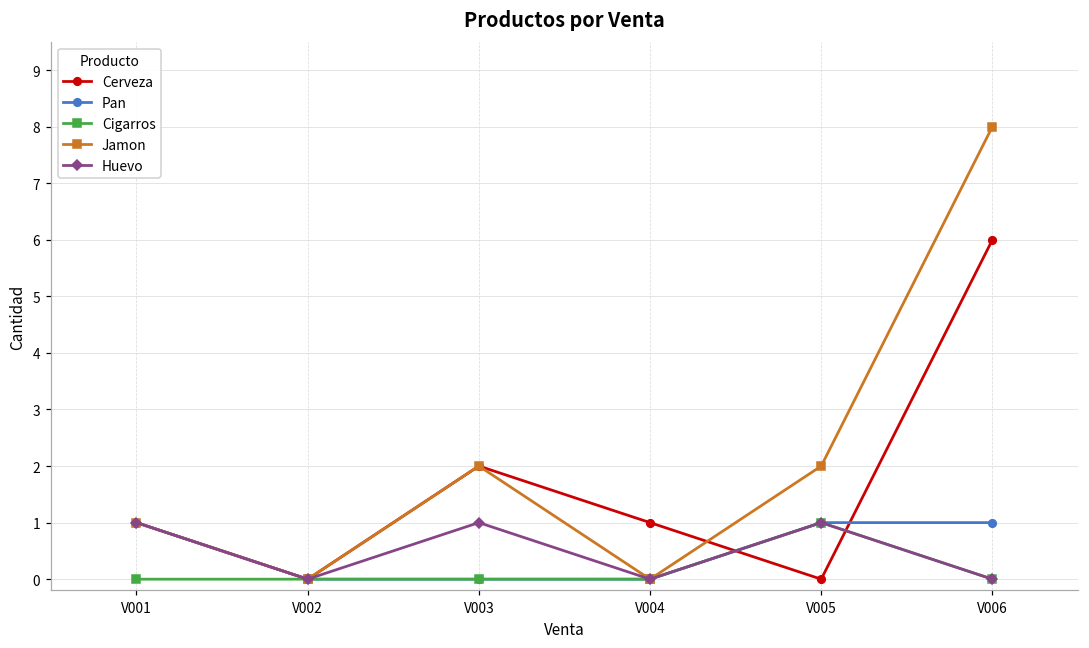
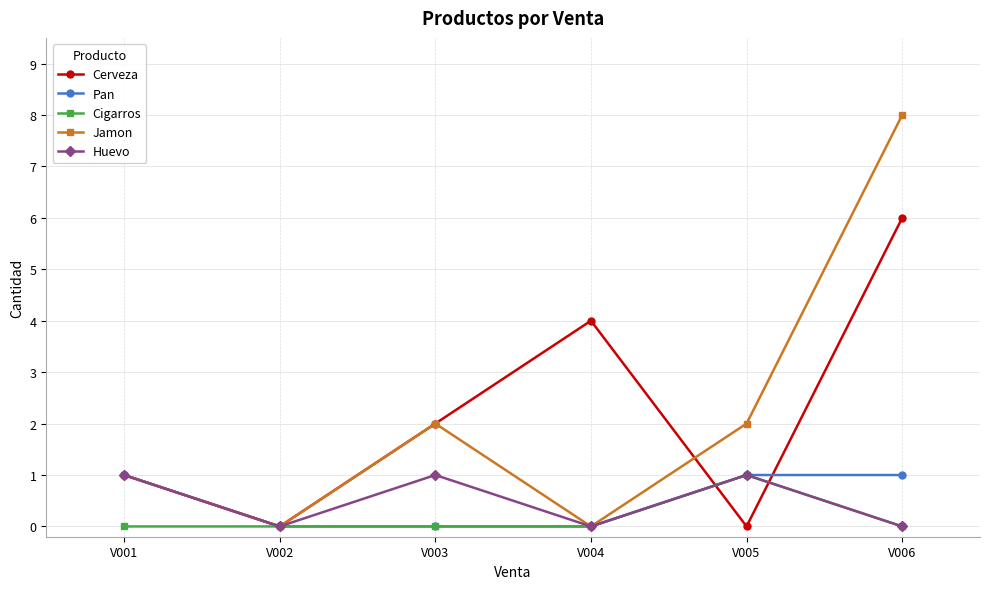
  {
    "Cerveza": {
-     "V004": 1,
+     "V004": 4,
      "V005": 0,
      "V006": 6
    },
    "Pan": {
      "V006": 1
    },
    "Cigarros": {
      "V001": 0
    },
    "Jamon": {
      "V005": 2,
      "V006": 8
    },
    "Huevo": {
      "V003": 1
    }
  }
